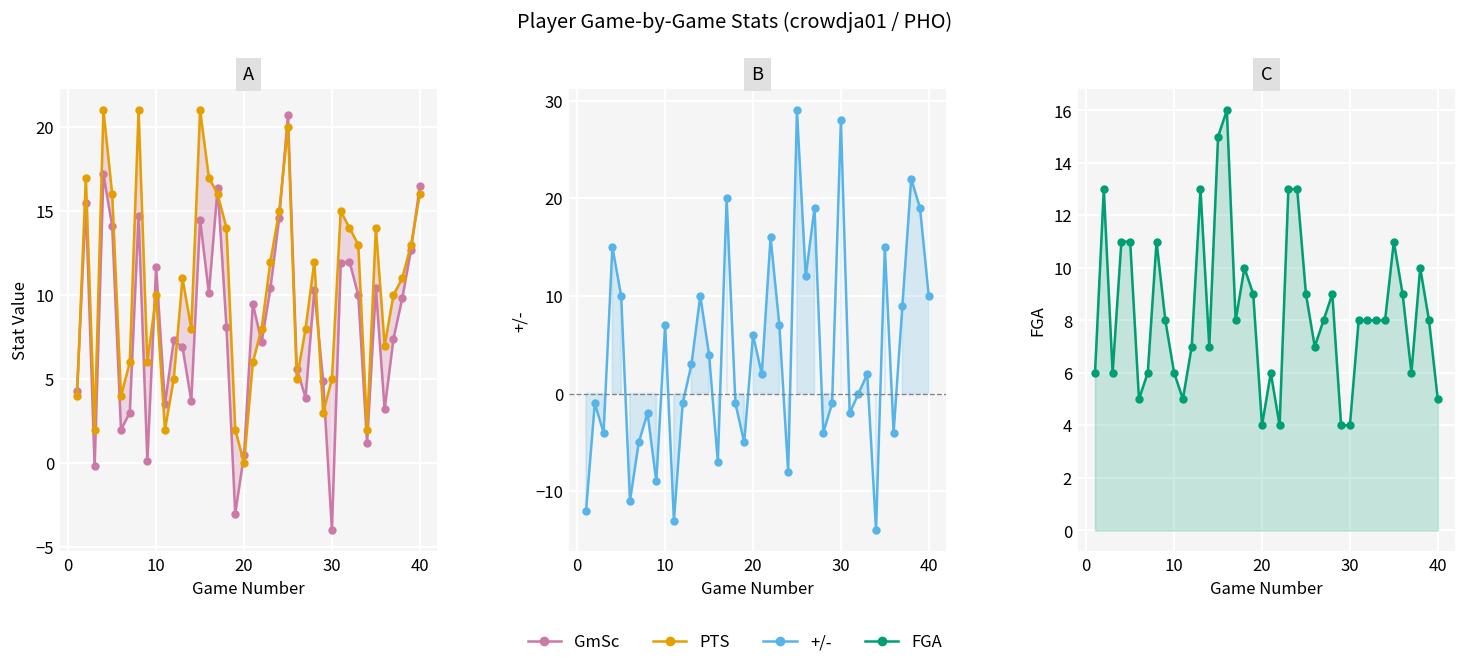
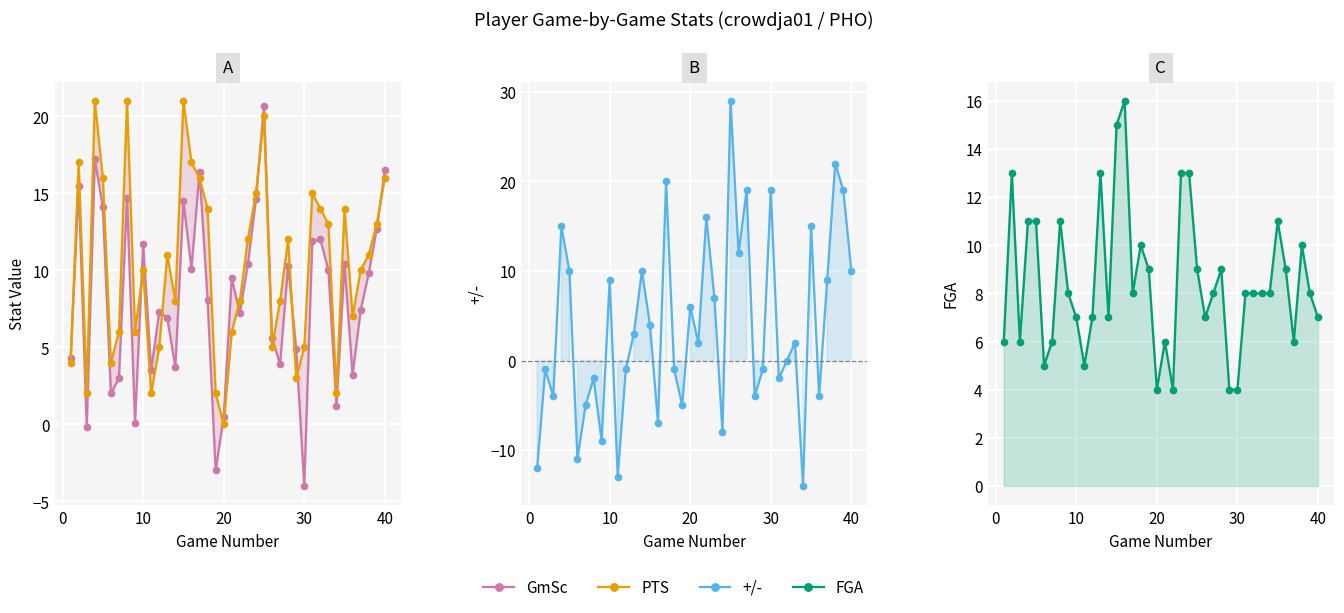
  {
    "A": {
      "PTS": {
        "10": 10.0,
        "20": 0.0,
        "40": 16.0
      }
    },
    "B": {
-     "10": 7,
+     "10": 9,
      "20": 6,
-     "30": 28,
+     "30": 19,
      "40": 10
    },
    "C": {
-     "10": 6,
+     "10": 7,
      "20": 4,
      "30": 4,
-     "40": 5
+     "40": 7
    }
  }
